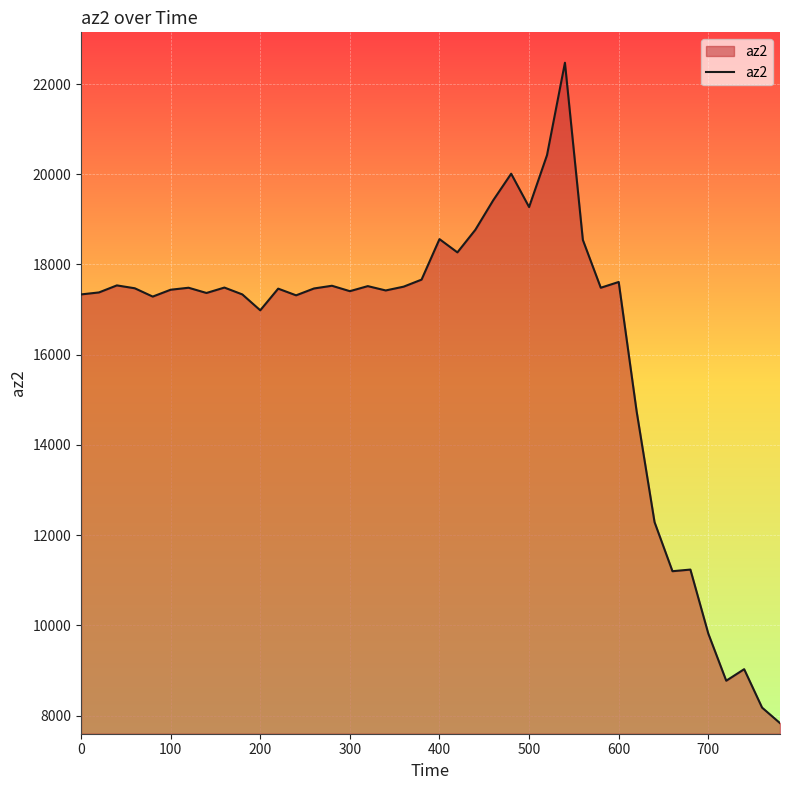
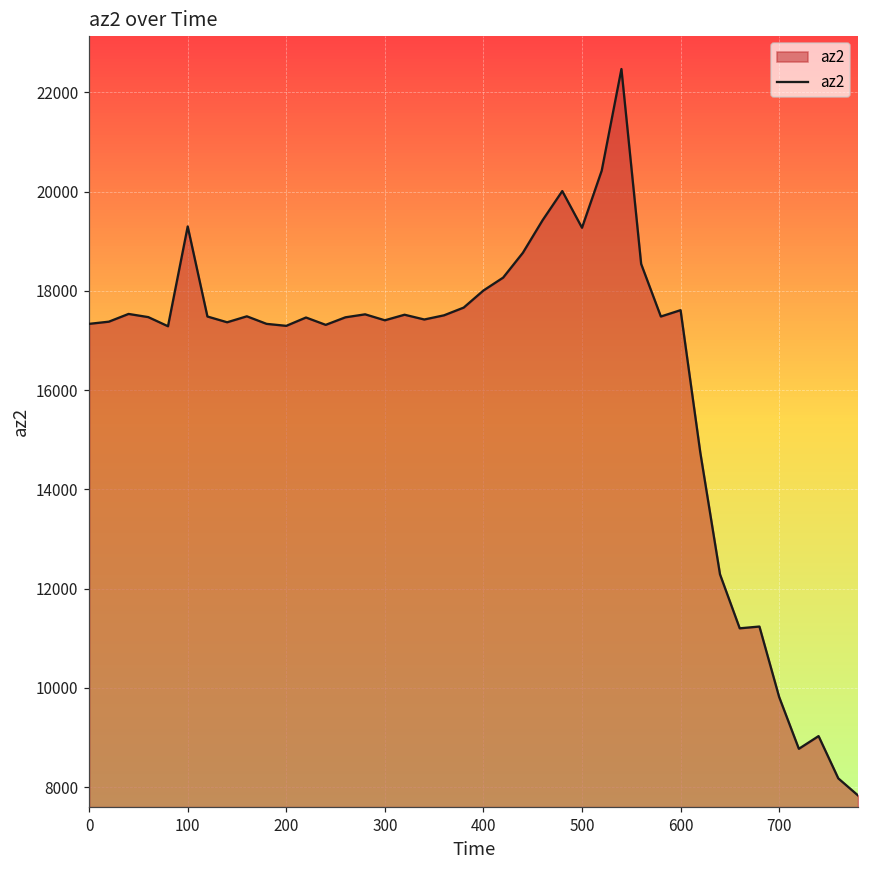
  {
    "0": 17300,
-   "100": 17400,
-   "200": 17000,
+   "100": 19300,
+   "200": 17300,
    "300": 17400,
-   "400": 18600,
+   "400": 18000,
    "500": 19300,
    "600": 17600,
    "700": 9800
  }
